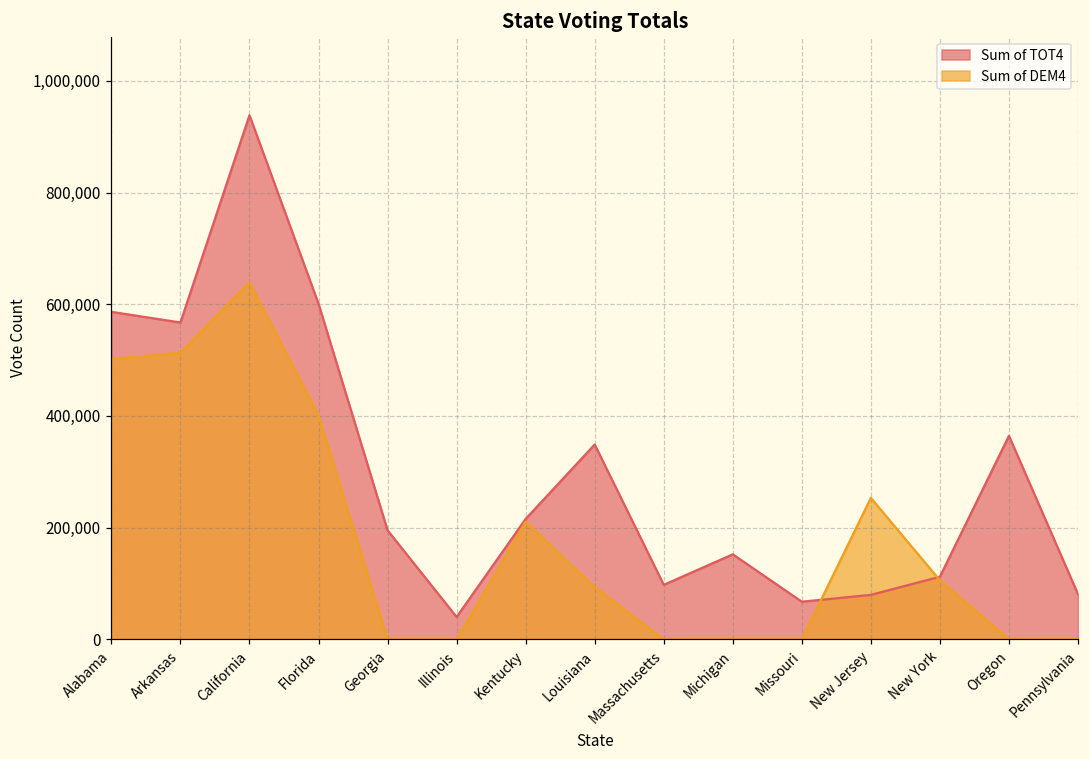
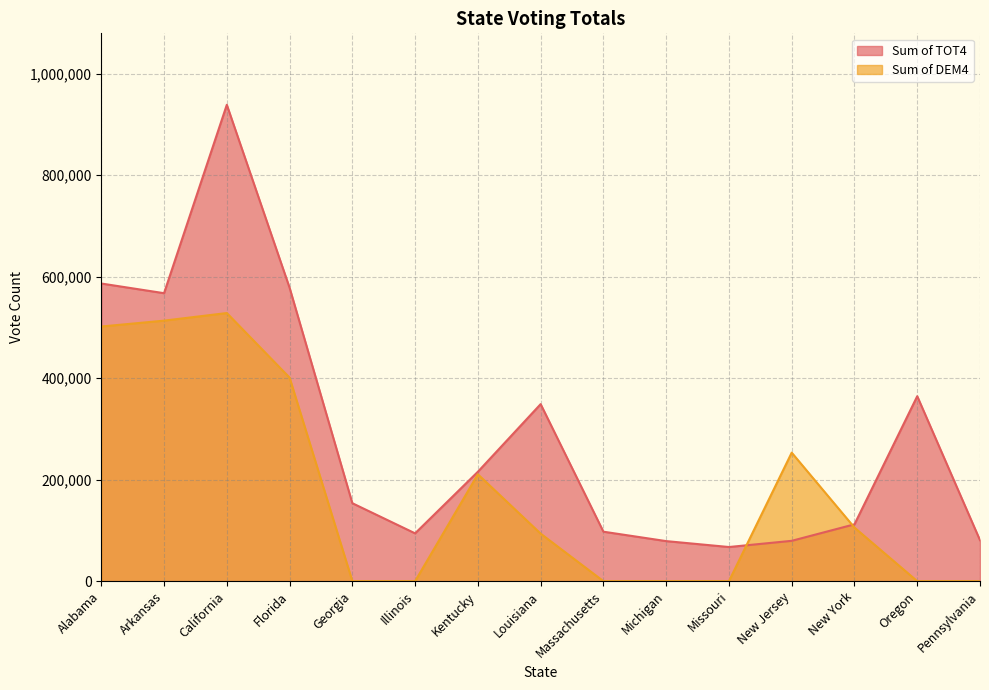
  {
    "Sum of TOT4": {
      "Alabama": "590,000",
      "Arkansas": "570,000",
      "California": "940,000",
-     "Florida": "600,000",
-     "Georgia": "200,000",
-     "Illinois": "40,000",
+     "Florida": "580,000",
+     "Georgia": "150,000",
+     "Illinois": "90,000",
      "Louisiana": "350,000",
      "Massachusetts": "100,000",
-     "Michigan": "150,000",
+     "Michigan": "80,000",
      "Missouri": "70,000",
      "New Jersey": "80,000",
      "New York": "110,000",
      "Oregon": "360,000",
      "Pennsylvania": "80,000"
    },
    "Sum of DEM4": {
      "Alabama": "500,000",
      "Arkansas": "510,000",
-     "California": "640,000",
+     "California": "530,000",
      "Florida": "400,000",
      "Georgia": "0",
      "Illinois": "0",
      "Louisiana": "90,000",
      "Massachusetts": "0",
      "Michigan": "0",
      "Missouri": "0",
      "New Jersey": "250,000",
      "New York": "110,000",
      "Oregon": "0",
      "Pennsylvania": "0"
    }
  }
